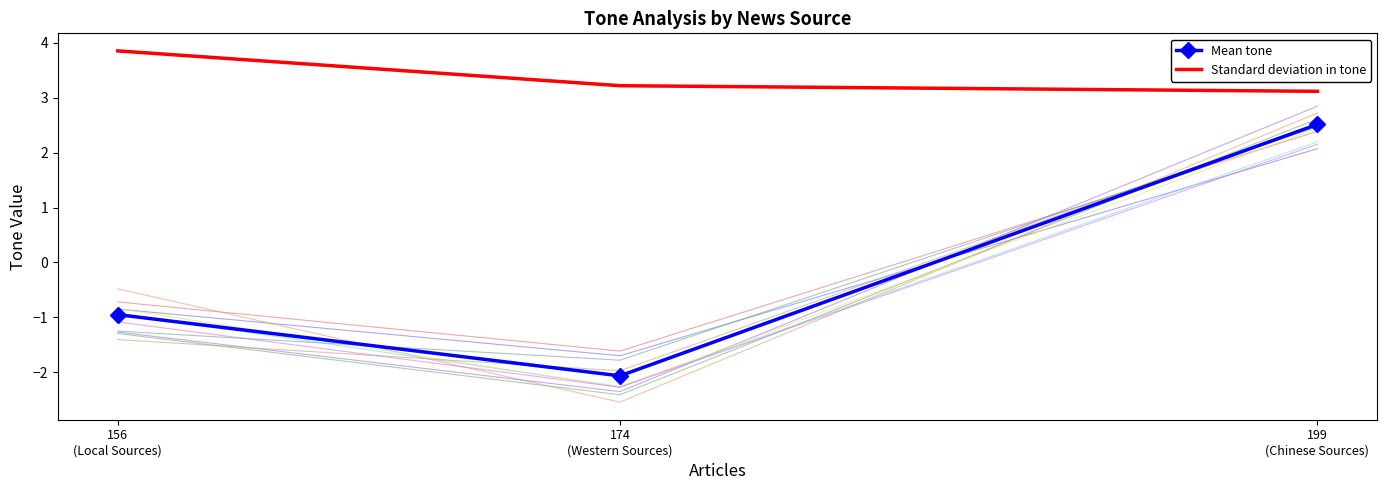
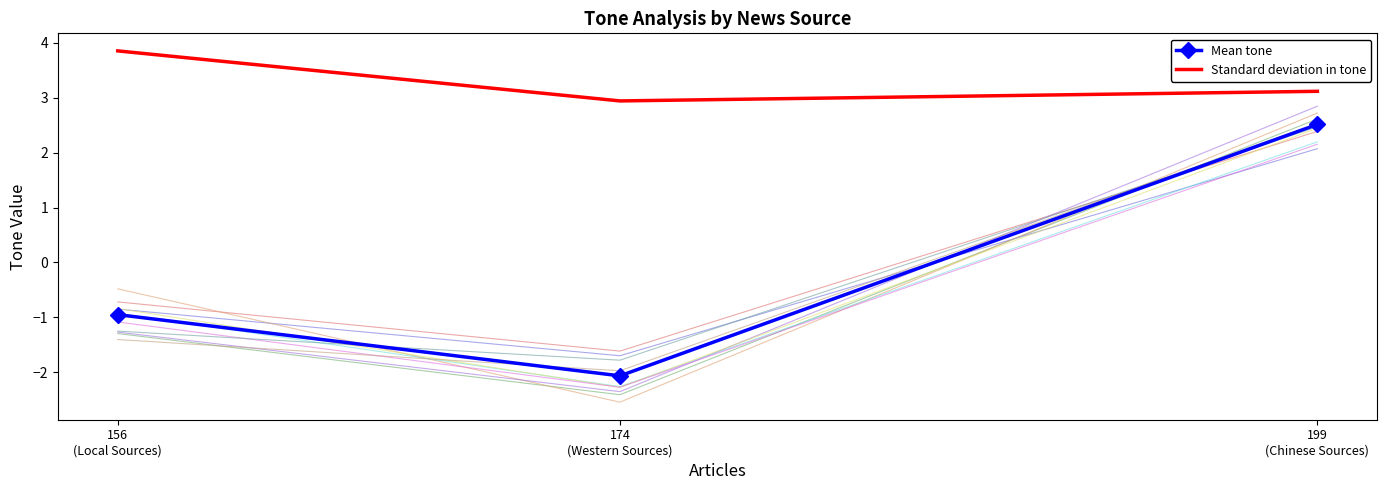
  {
    "Mean tone": {
      "174 (Western Sources)": -2.1
    },
    "Standard deviation in tone": {
      "156 (Local Sources)": 3.9,
-     "174 (Western Sources)": 3.2,
+     "174 (Western Sources)": 2.9,
      "199 (Chinese Sources)": 3.1
    }
  }
